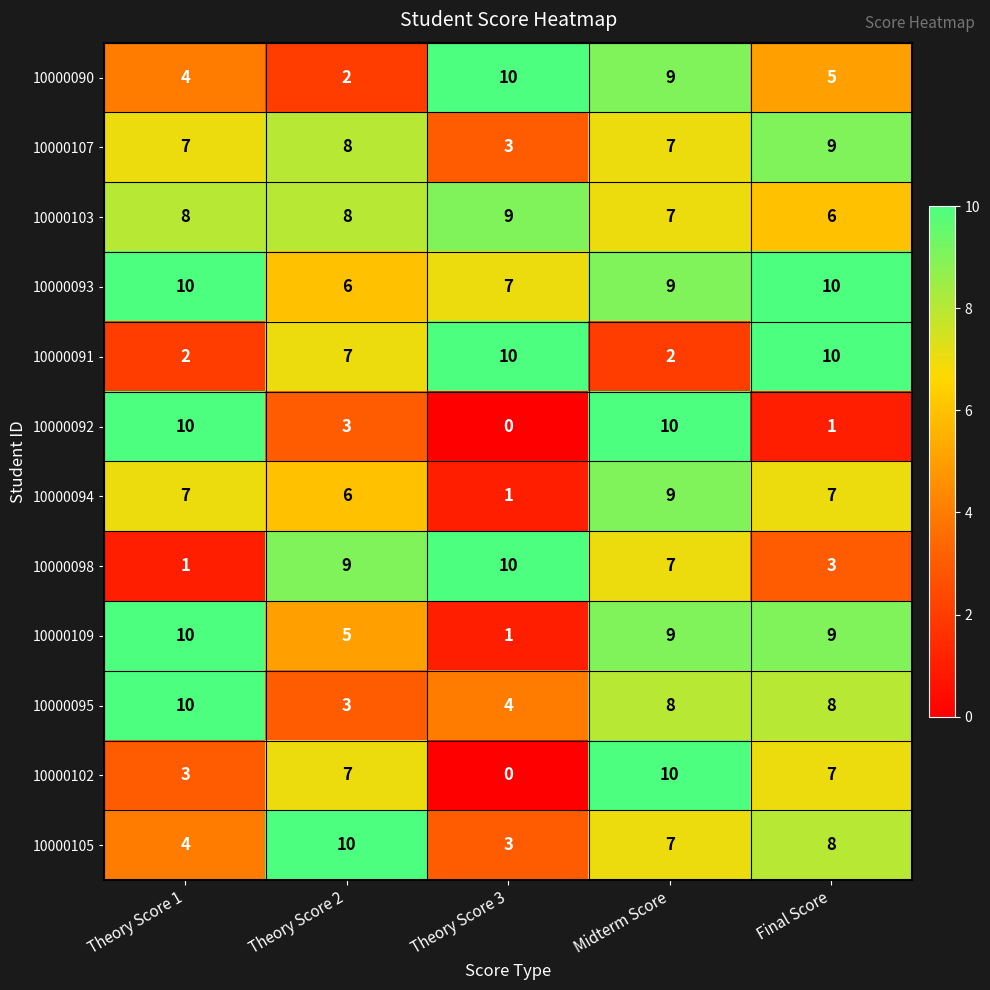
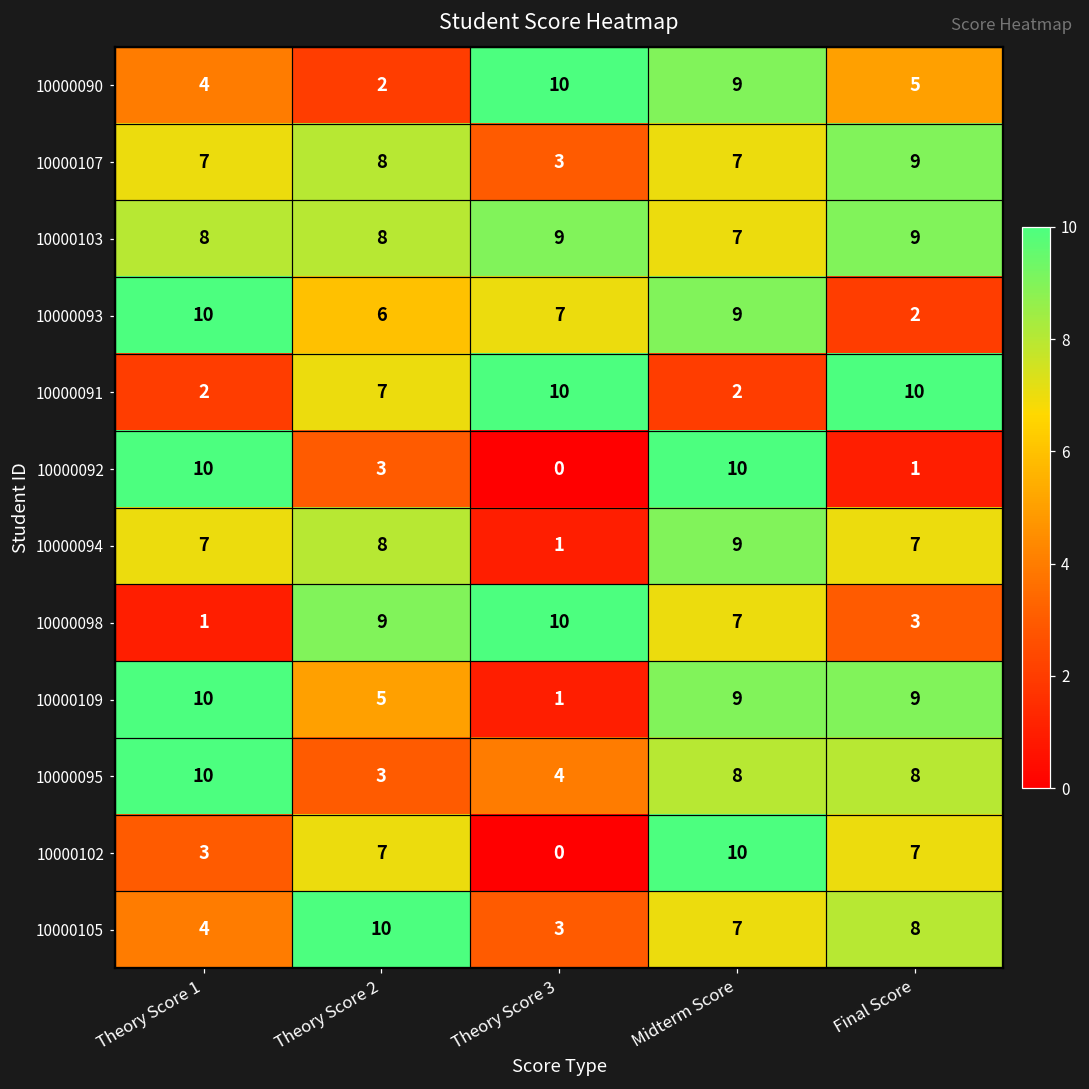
  {
    "10000090": {
      "Theory Score 1": 4,
      "Theory Score 2": 2,
      "Theory Score 3": 10,
      "Midterm Score": 9,
      "Final Score": 5
    },
    "10000107": {
      "Theory Score 1": 7,
      "Theory Score 2": 8,
      "Theory Score 3": 3,
      "Midterm Score": 7,
      "Final Score": 9
    },
    "10000103": {
      "Theory Score 1": 8,
      "Theory Score 2": 8,
      "Theory Score 3": 9,
      "Midterm Score": 7,
-     "Final Score": 6
+     "Final Score": 9
    },
    "10000093": {
      "Theory Score 1": 10,
      "Theory Score 2": 6,
      "Theory Score 3": 7,
      "Midterm Score": 9,
-     "Final Score": 10
+     "Final Score": 2
    },
    "10000091": {
      "Theory Score 1": 2,
      "Theory Score 2": 7,
      "Theory Score 3": 10,
      "Midterm Score": 2,
      "Final Score": 10
    },
    "10000092": {
      "Theory Score 1": 10,
      "Theory Score 2": 3,
      "Theory Score 3": 0,
      "Midterm Score": 10,
      "Final Score": 1
    },
    "10000094": {
      "Theory Score 1": 7,
-     "Theory Score 2": 6,
+     "Theory Score 2": 8,
      "Theory Score 3": 1,
      "Midterm Score": 9,
      "Final Score": 7
    },
    "10000098": {
      "Theory Score 1": 1,
      "Theory Score 2": 9,
      "Theory Score 3": 10,
      "Midterm Score": 7,
      "Final Score": 3
    },
    "10000109": {
      "Theory Score 1": 10,
      "Theory Score 2": 5,
      "Theory Score 3": 1,
      "Midterm Score": 9,
      "Final Score": 9
    },
    "10000095": {
      "Theory Score 1": 10,
      "Theory Score 2": 3,
      "Theory Score 3": 4,
      "Midterm Score": 8,
      "Final Score": 8
    },
    "10000102": {
      "Theory Score 1": 3,
      "Theory Score 2": 7,
      "Theory Score 3": 0,
      "Midterm Score": 10,
      "Final Score": 7
    },
    "10000105": {
      "Theory Score 1": 4,
      "Theory Score 2": 10,
      "Theory Score 3": 3,
      "Midterm Score": 7,
      "Final Score": 8
    }
  }
